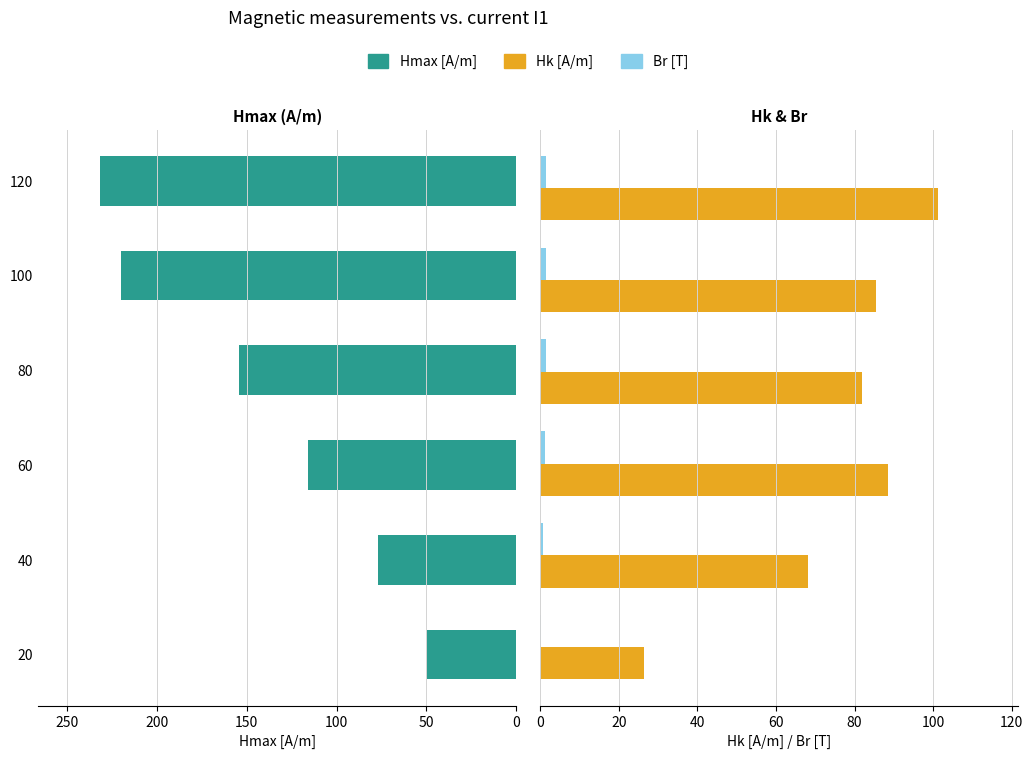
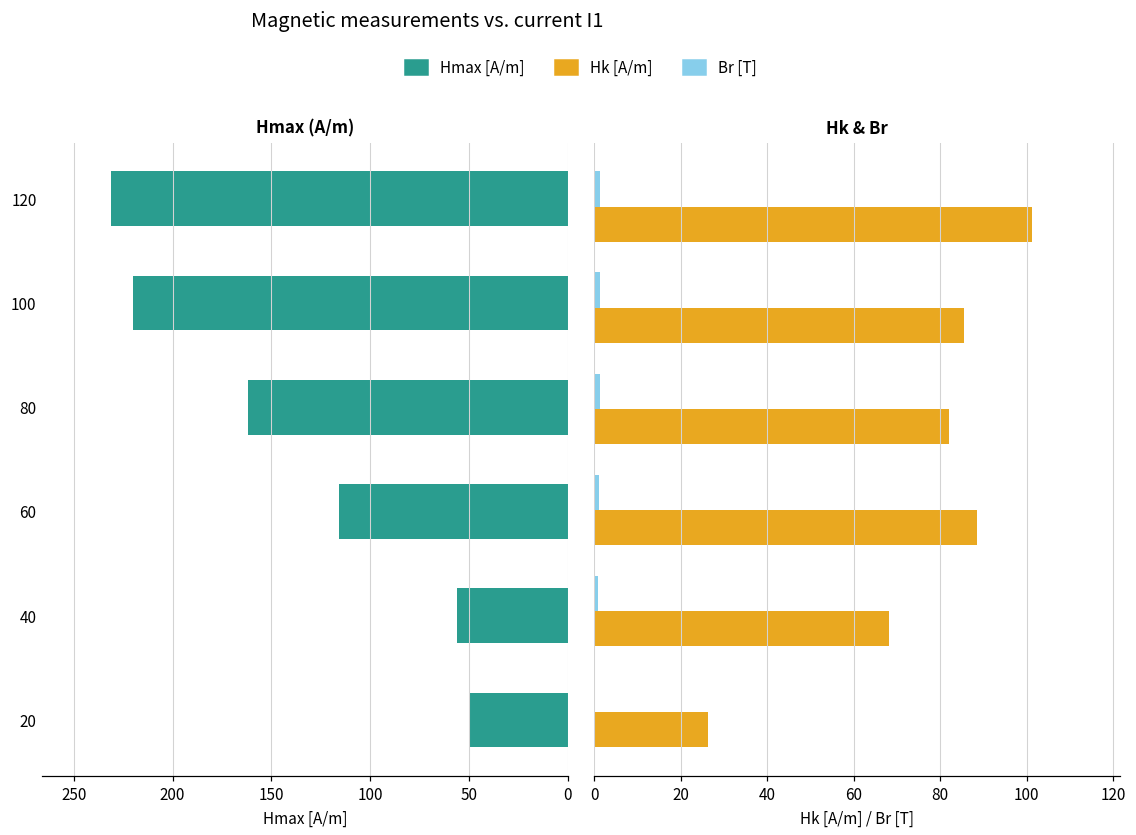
  {
    "Hmax (A/m)": {
      "120": 231,
      "100": 220,
-     "80": 154,
+     "80": 162,
      "60": 116,
-     "40": 77,
+     "40": 56,
      "20": 50
    }
  }
